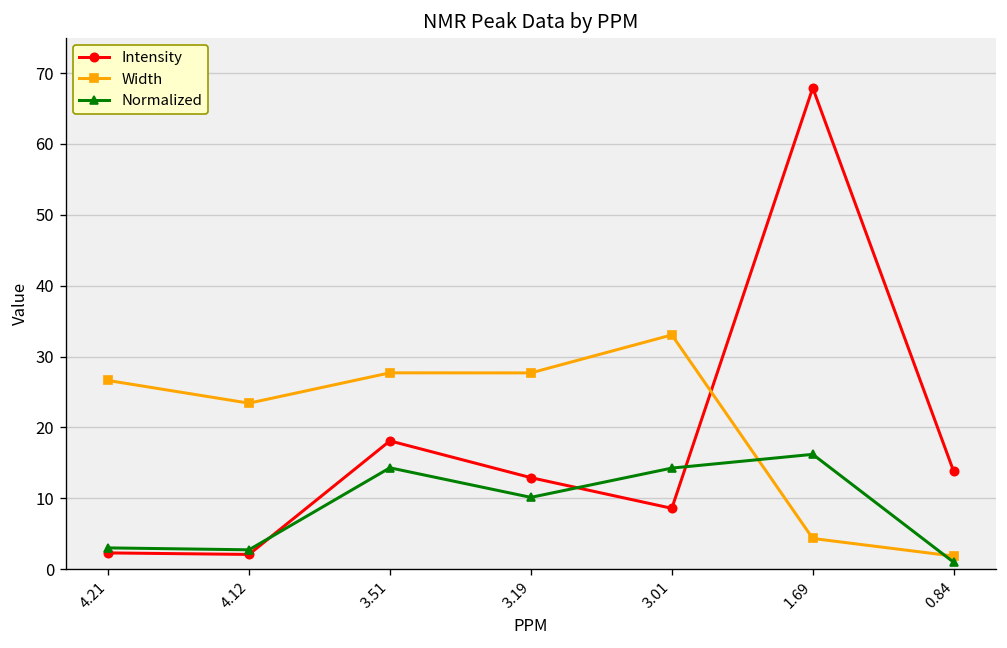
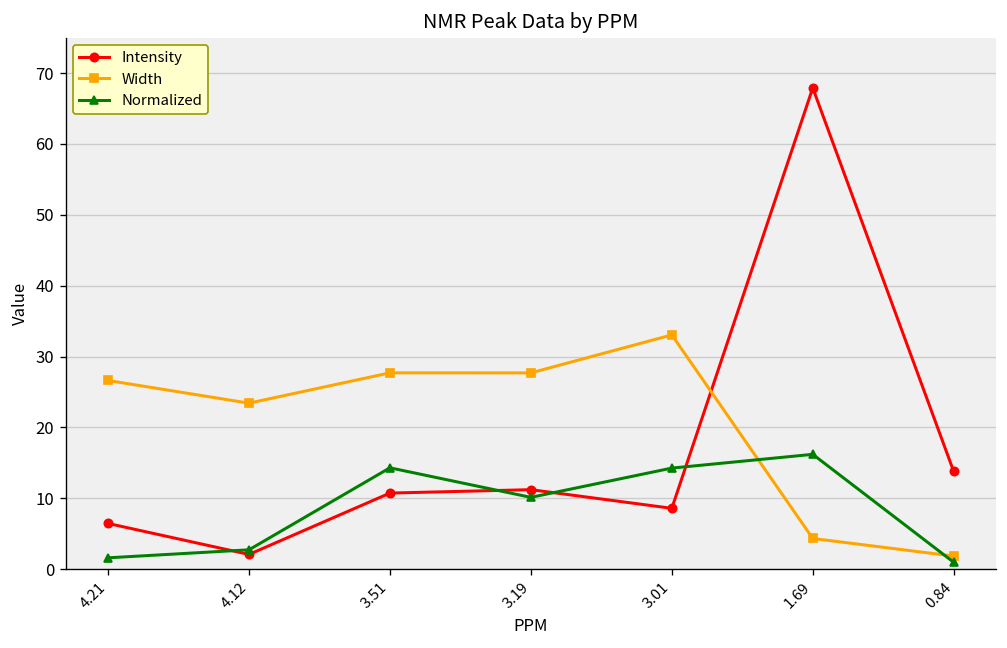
  {
    "Intensity": {
-     "4.21": 2,
+     "4.21": 6,
      "4.12": 2,
-     "3.51": 18,
-     "3.19": 13,
+     "3.51": 11,
+     "3.19": 11,
      "3.01": 9,
      "1.69": 68,
      "0.84": 14
    },
    "Width": {
      "4.21": 27,
      "4.12": 23,
      "3.51": 28,
      "3.19": 28,
      "3.01": 33,
      "1.69": 4,
      "0.84": 2
    },
    "Normalized": {
-     "4.21": 3,
+     "4.21": 2,
      "4.12": 3,
      "3.51": 14,
      "3.19": 10,
      "3.01": 14,
      "1.69": 16,
      "0.84": 1
    }
  }
